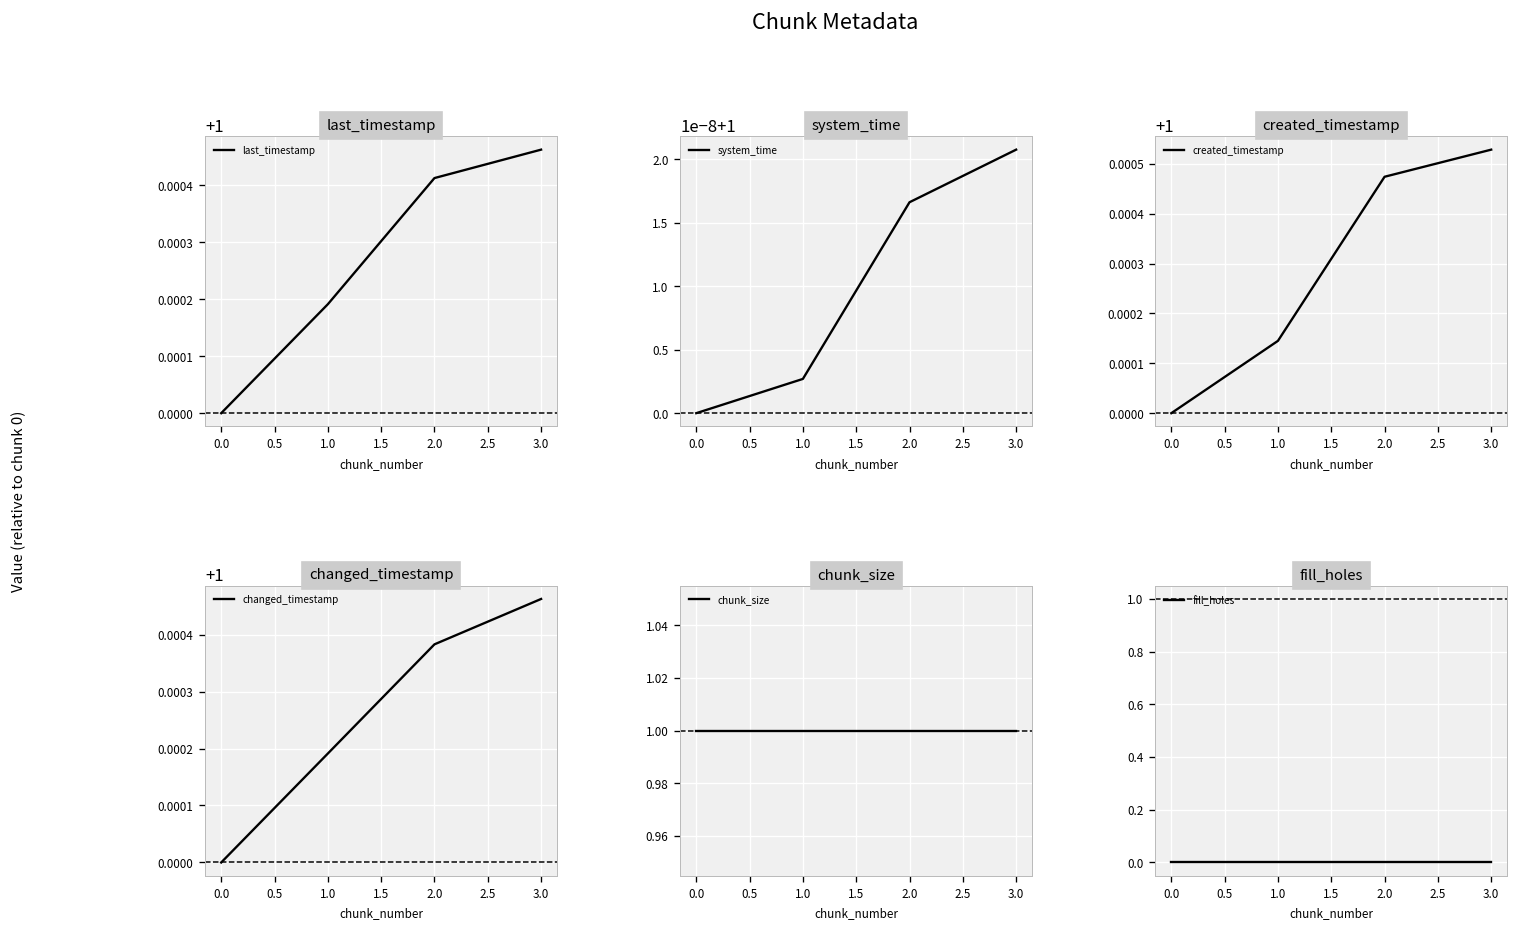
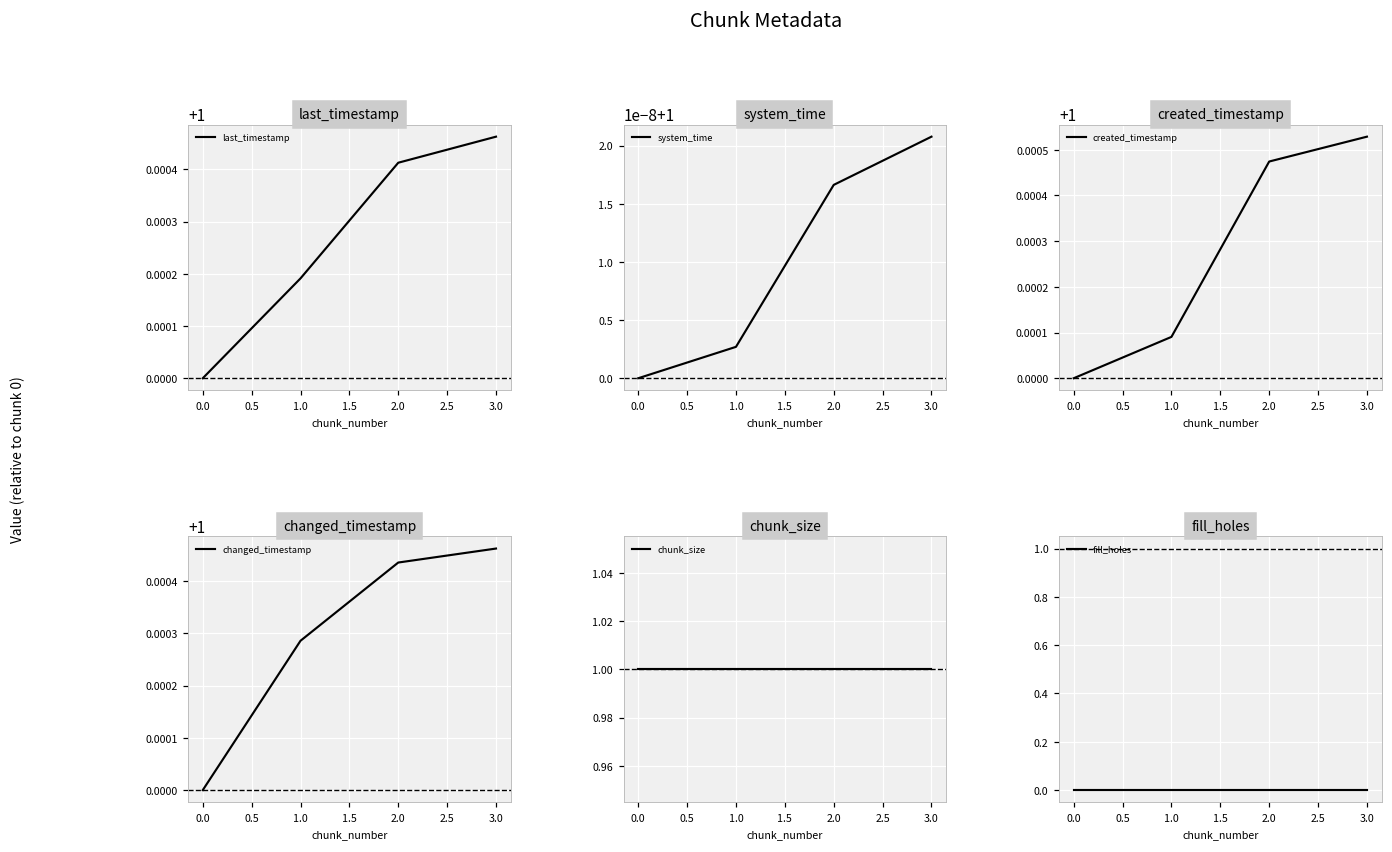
  {
    "last_timestamp": {
      "0.0": 1.00000,
      "1.0": 1.00019,
      "2.0": 1.00041,
      "3.0": 1.00046
    },
    "system_time": {
      "0.0": 1.0000000000,
      "1.0": 1.0000000027,
      "2.0": 1.0000000166,
      "3.0": 1.0000000208
    },
    "created_timestamp": {
      "0.0": 1.00000,
-     "1.0": 1.00015,
+     "1.0": 1.00009,
      "2.0": 1.00047,
      "3.0": 1.00053
    },
    "changed_timestamp": {
      "0.0": 1.00000,
-     "1.0": 1.00019,
-     "2.0": 1.00038,
+     "1.0": 1.00029,
+     "2.0": 1.00044,
      "3.0": 1.00046
    },
    "chunk_size": {
      "0.0": 1.000,
      "1.0": 1.000,
      "2.0": 1.000,
      "3.0": 1.000
    },
    "fill_holes": {
      "0.0": 0.00,
      "1.0": 0.00,
      "2.0": 0.00,
      "3.0": 0.00
    }
  }
